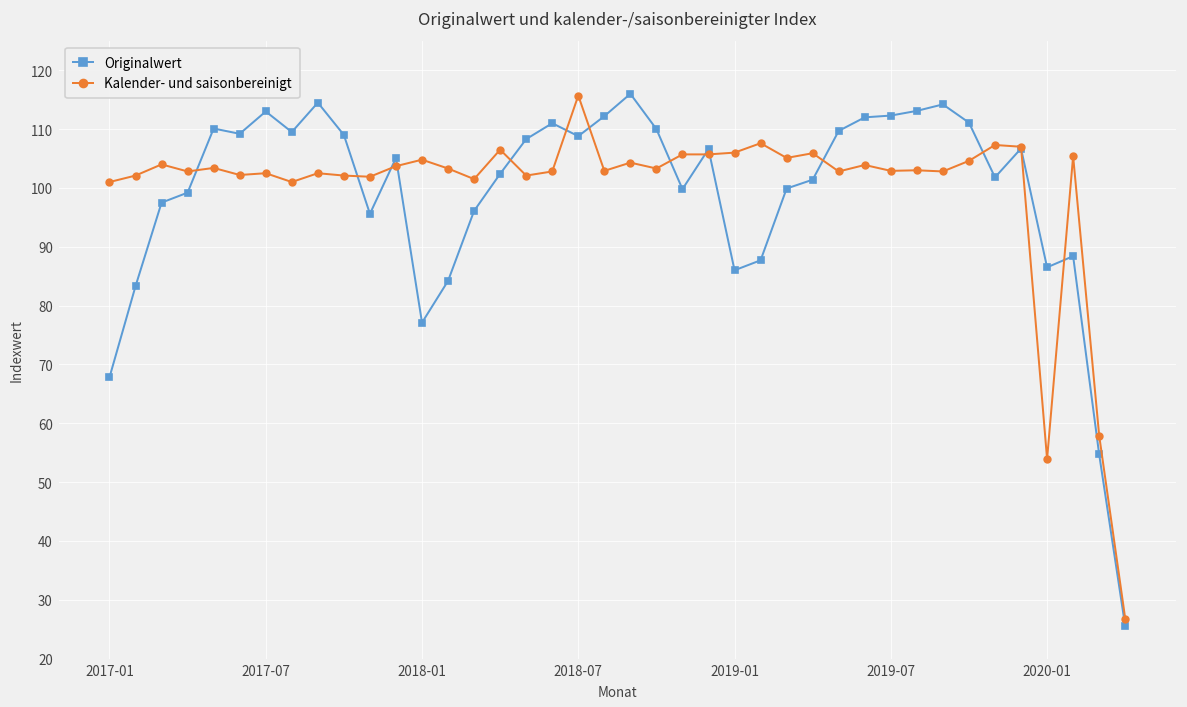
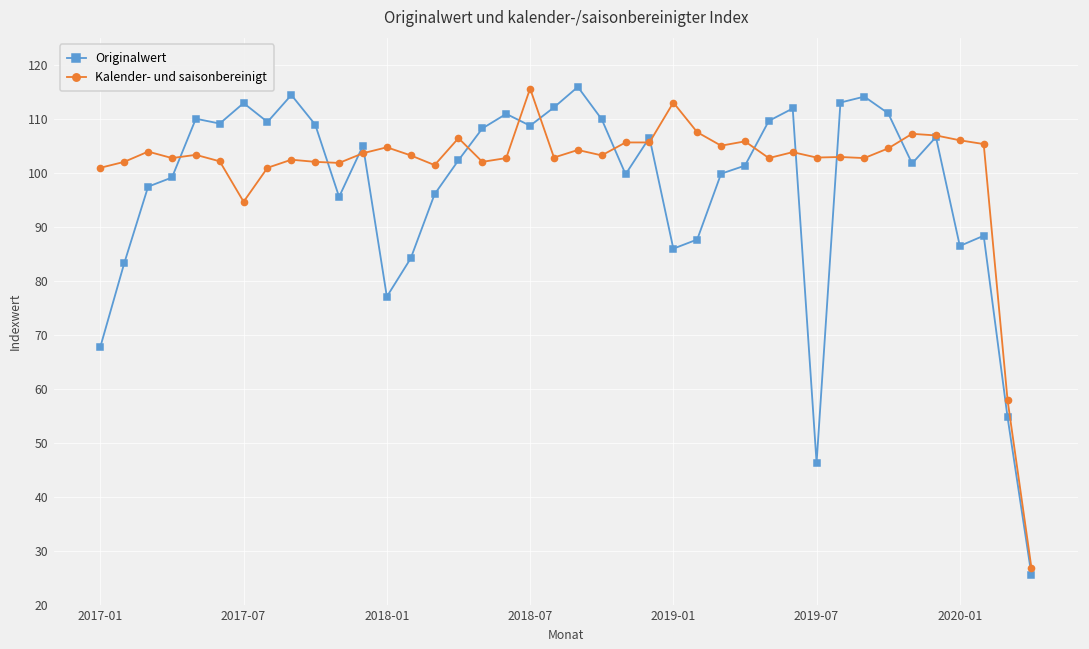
  {
    "Originalwert": {
      "2017-01": 68,
      "2017-07": 113,
      "2018-01": 77,
      "2018-07": 109,
      "2019-01": 86,
-     "2019-07": 112,
+     "2019-07": 46,
      "2020-01": 87
    },
    "Kalender- und saisonbereinigt": {
      "2017-01": 101,
-     "2017-07": 103,
+     "2017-07": 95,
      "2018-01": 105,
      "2018-07": 116,
-     "2019-01": 106,
+     "2019-01": 113,
      "2019-07": 103,
-     "2020-01": 54
+     "2020-01": 106
    }
  }
